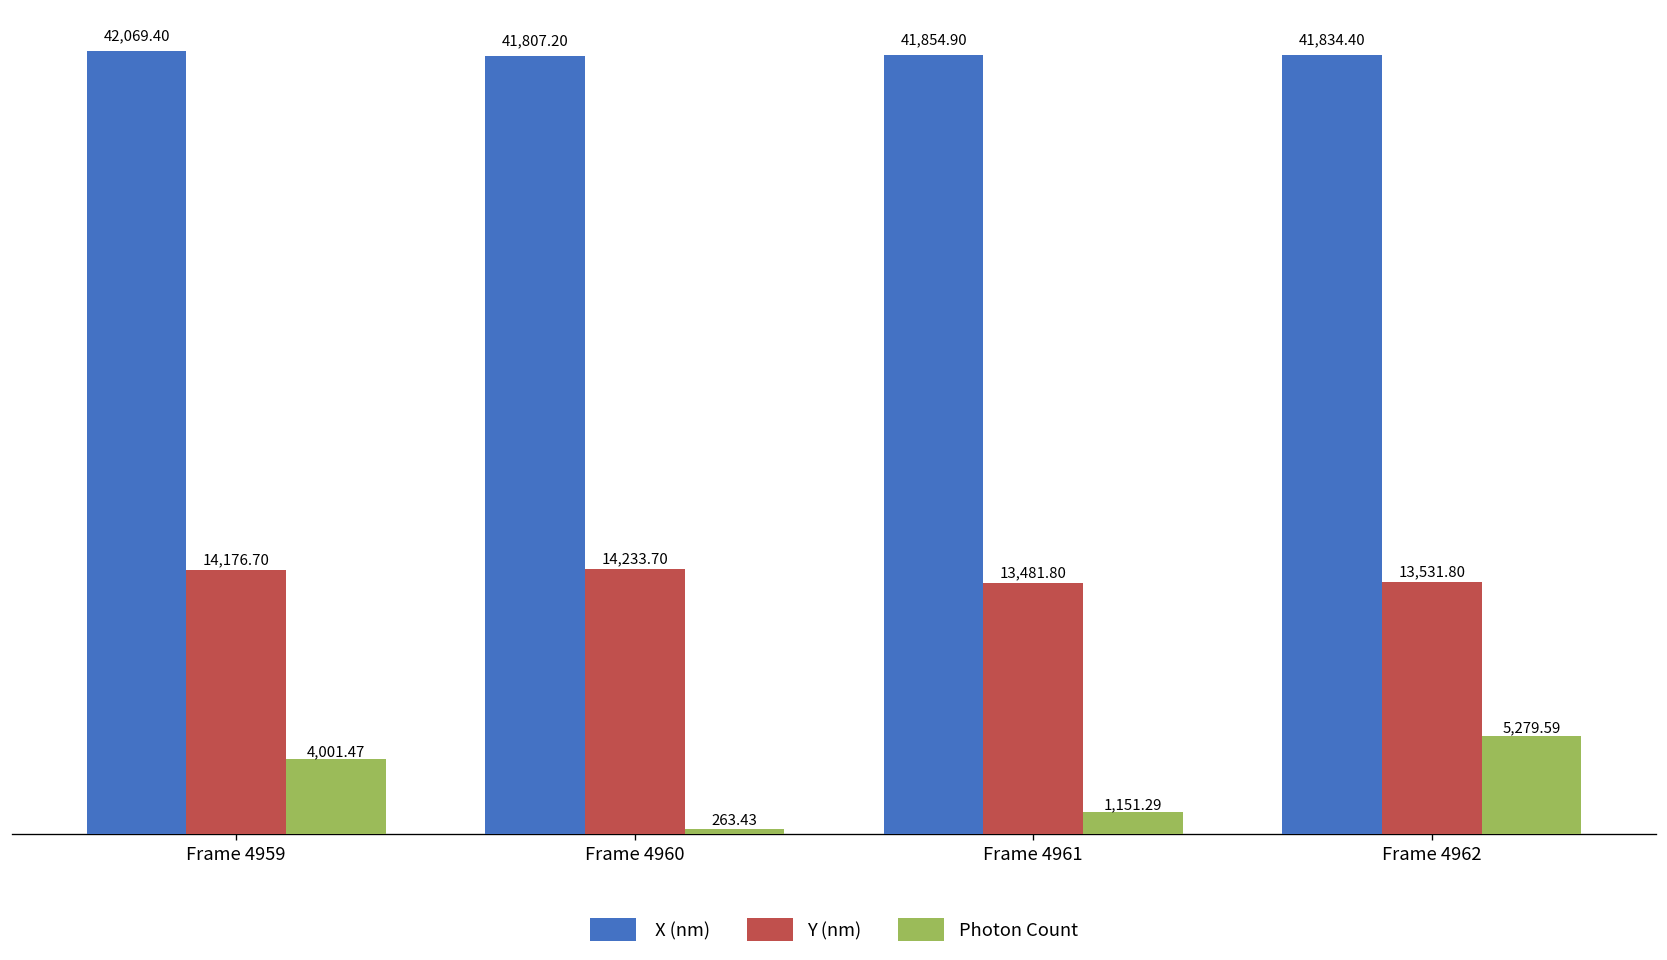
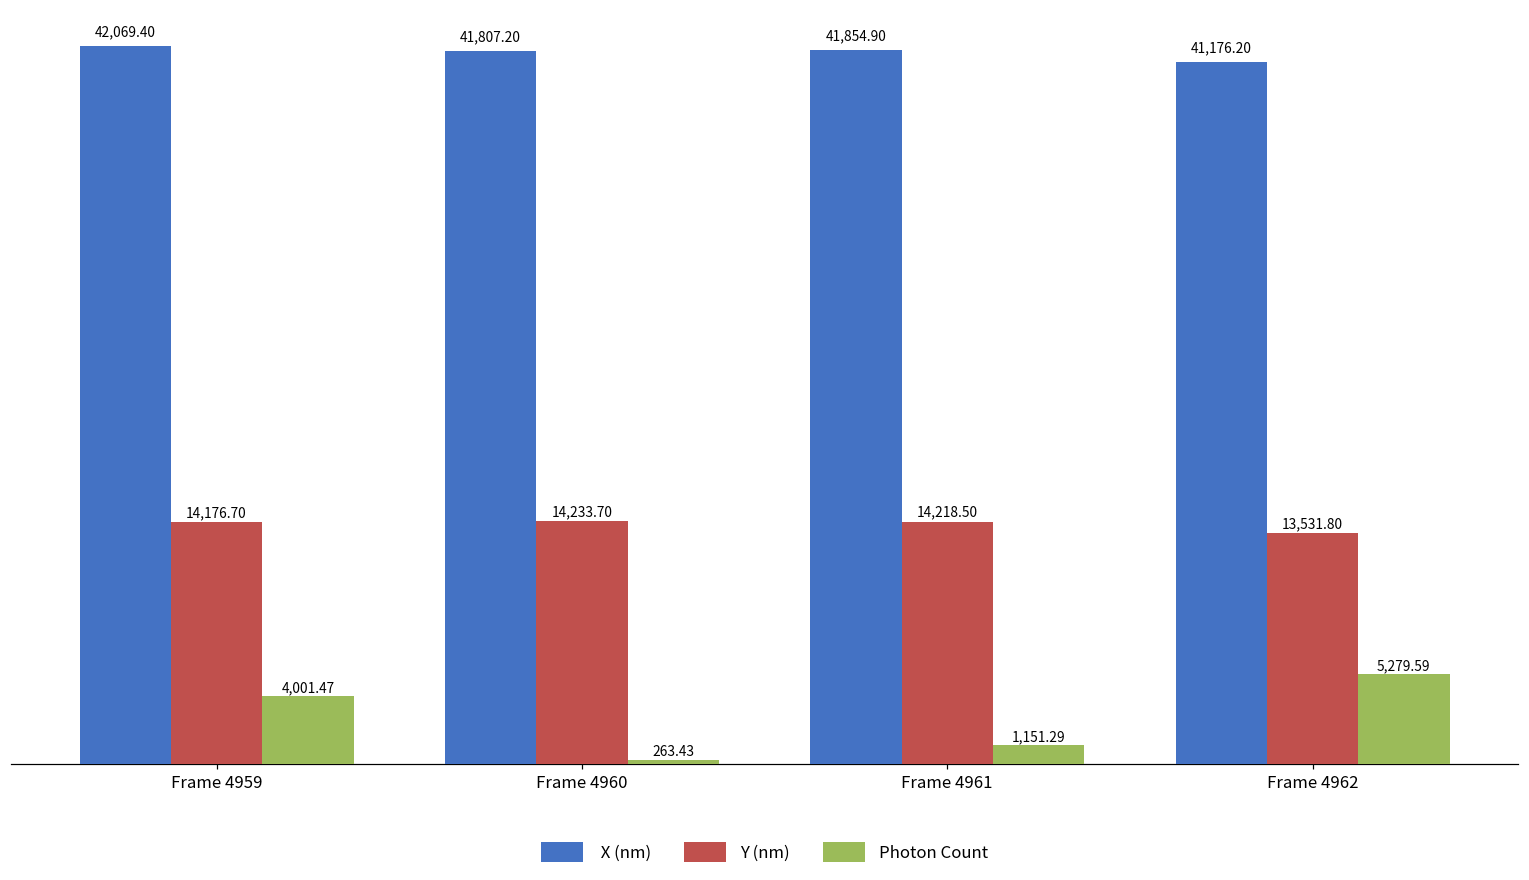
  {
    "X (nm)": {
      "Frame 4959": "42,069.40",
      "Frame 4960": "41,807.20",
      "Frame 4961": "41,854.90",
-     "Frame 4962": "41,834.40"
+     "Frame 4962": "41,176.20"
    },
    "Y (nm)": {
      "Frame 4959": "14,176.70",
      "Frame 4960": "14,233.70",
-     "Frame 4961": "13,481.80",
+     "Frame 4961": "14,218.50",
      "Frame 4962": "13,531.80"
    },
    "Photon Count": {
      "Frame 4959": "4,001.47",
      "Frame 4960": "263.43",
      "Frame 4961": "1,151.29",
      "Frame 4962": "5,279.59"
    }
  }
